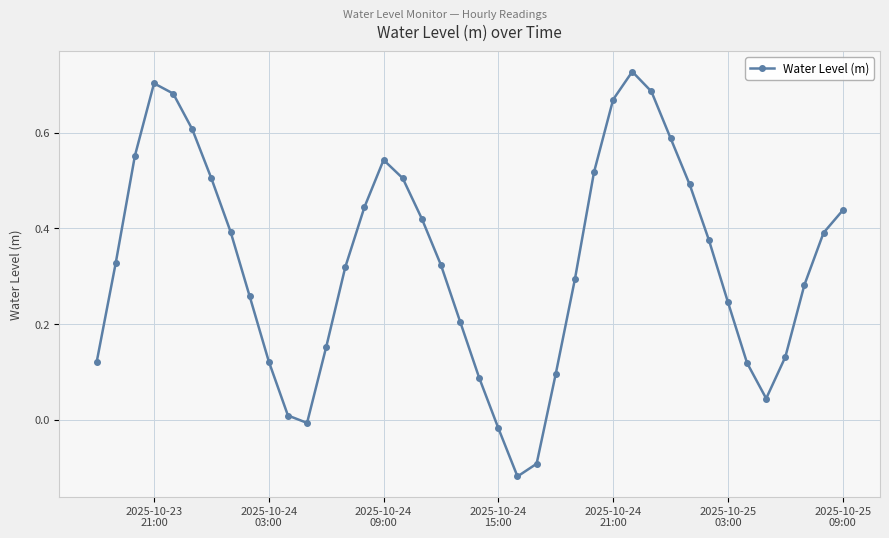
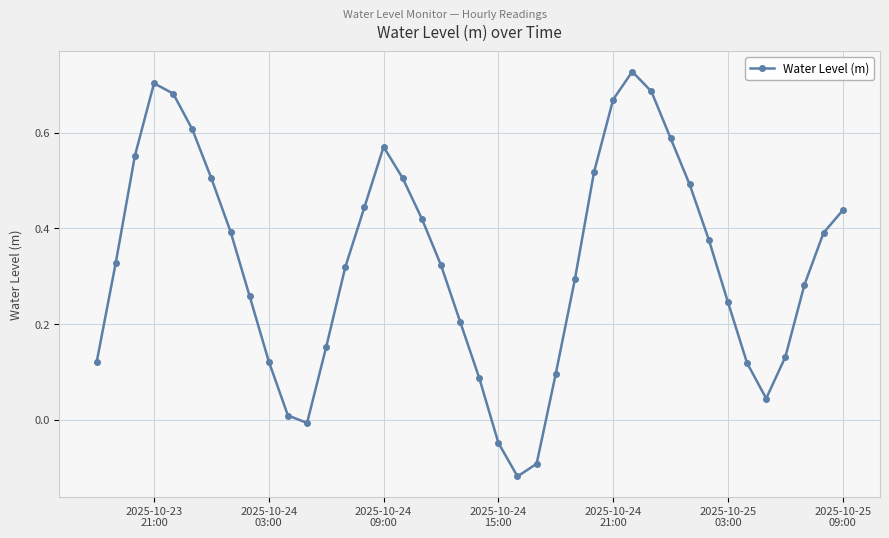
  {
    "2025-10-23 21:00": 0.70,
    "2025-10-24 03:00": 0.12,
-   "2025-10-24 09:00": 0.54,
-   "2025-10-24 15:00": -0.02,
+   "2025-10-24 09:00": 0.57,
+   "2025-10-24 15:00": -0.05,
    "2025-10-24 21:00": 0.67,
    "2025-10-25 03:00": 0.25,
    "2025-10-25 09:00": 0.44
  }
